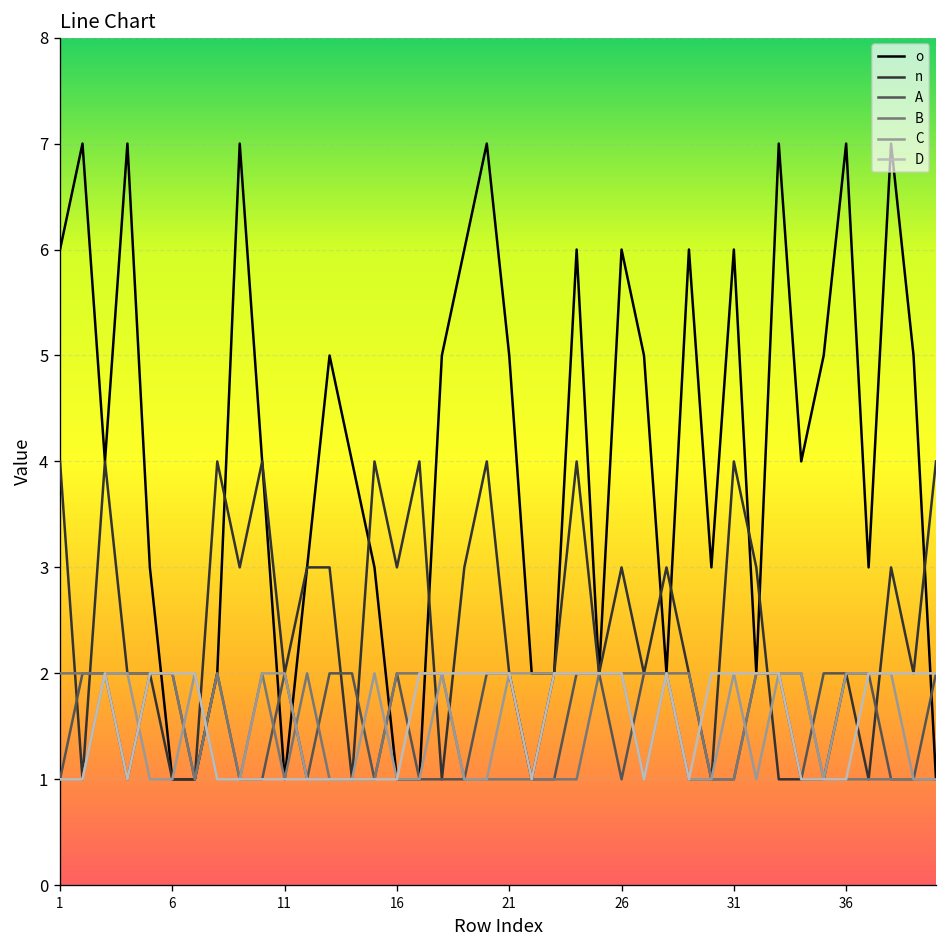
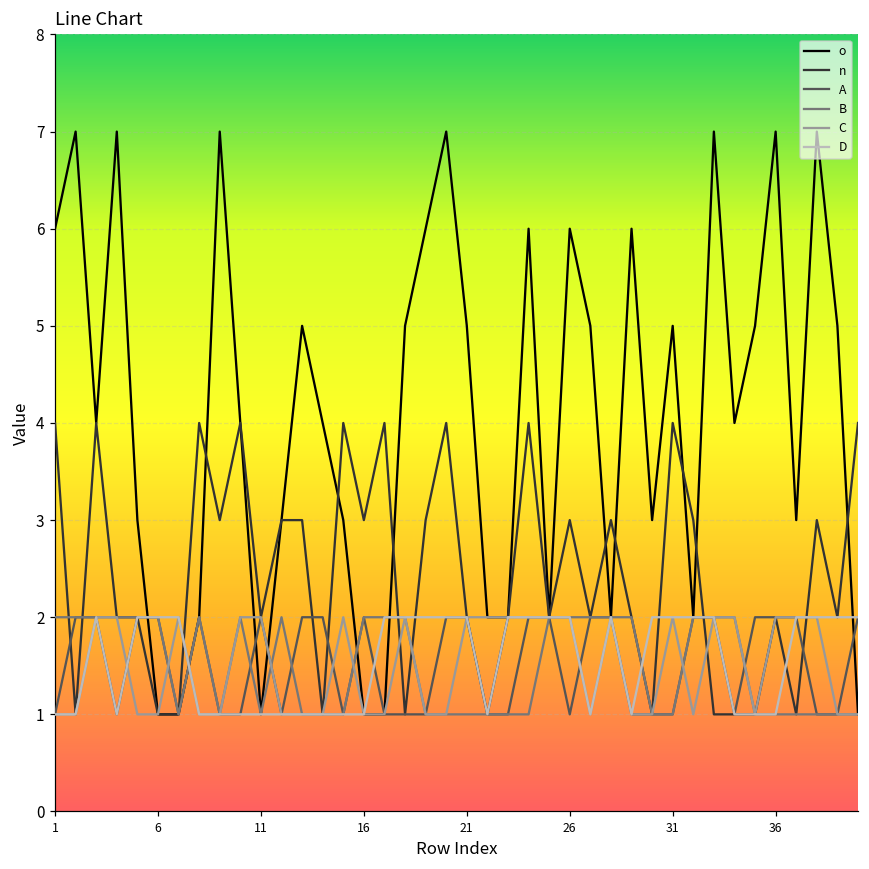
  {
    "o": {
      "1": 6,
      "21": 5,
      "26": 6,
-     "31": 6,
+     "31": 5,
      "36": 7
    }
  }
